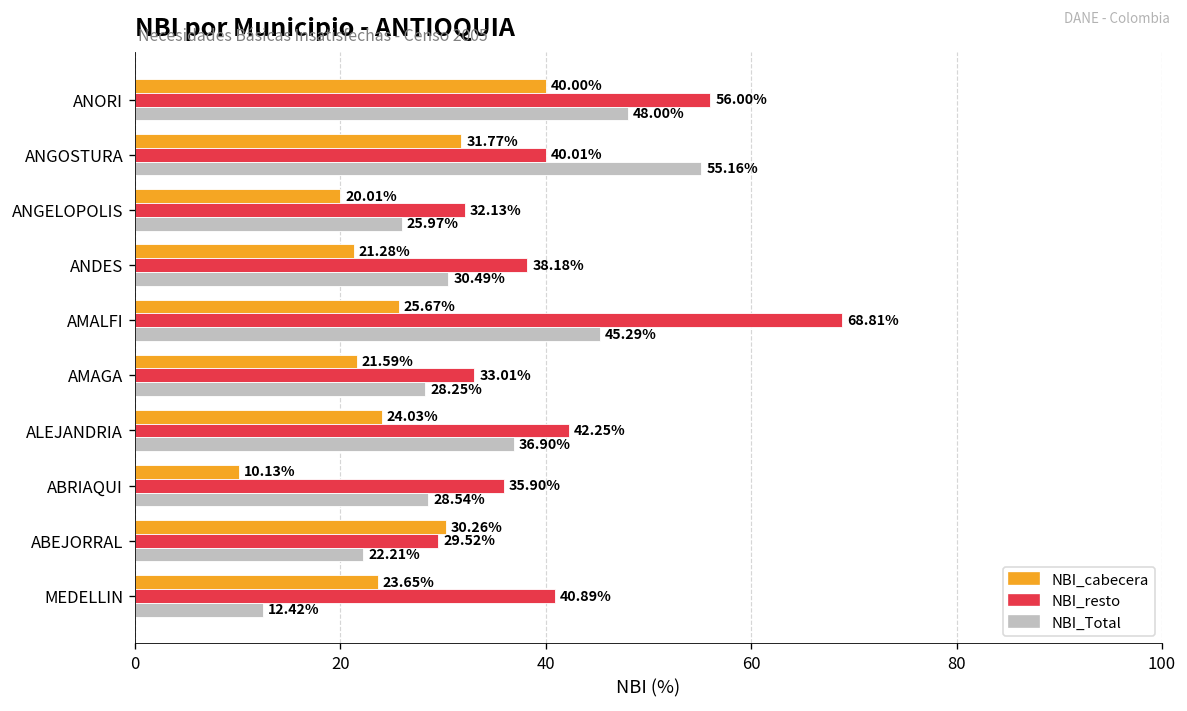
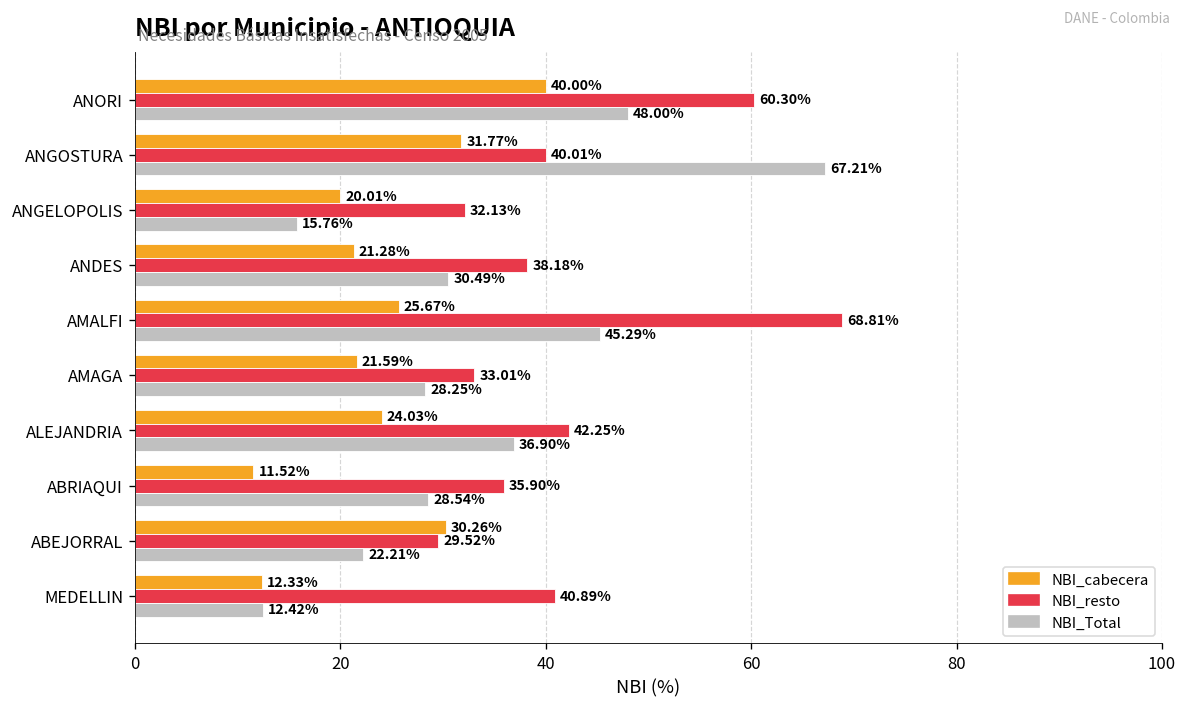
  {
    "NBI_cabecera": {
      "ANORI": "40.00%",
      "ANGOSTURA": "31.77%",
      "ANGELOPOLIS": "20.01%",
      "ANDES": "21.28%",
      "AMALFI": "25.67%",
      "AMAGA": "21.59%",
      "ALEJANDRIA": "24.03%",
-     "ABRIAQUI": "10.13%",
+     "ABRIAQUI": "11.52%",
      "ABEJORRAL": "30.26%",
-     "MEDELLIN": "23.65%"
+     "MEDELLIN": "12.33%"
    },
    "NBI_resto": {
-     "ANORI": "56.00%",
+     "ANORI": "60.30%",
      "ANGOSTURA": "40.01%",
      "ANGELOPOLIS": "32.13%",
      "ANDES": "38.18%",
      "AMALFI": "68.81%",
      "AMAGA": "33.01%",
      "ALEJANDRIA": "42.25%",
      "ABRIAQUI": "35.90%",
      "ABEJORRAL": "29.52%",
      "MEDELLIN": "40.89%"
    },
    "NBI_Total": {
      "ANORI": "48.00%",
-     "ANGOSTURA": "55.16%",
-     "ANGELOPOLIS": "25.97%",
+     "ANGOSTURA": "67.21%",
+     "ANGELOPOLIS": "15.76%",
      "ANDES": "30.49%",
      "AMALFI": "45.29%",
      "AMAGA": "28.25%",
      "ALEJANDRIA": "36.90%",
      "ABRIAQUI": "28.54%",
      "ABEJORRAL": "22.21%",
      "MEDELLIN": "12.42%"
    }
  }
